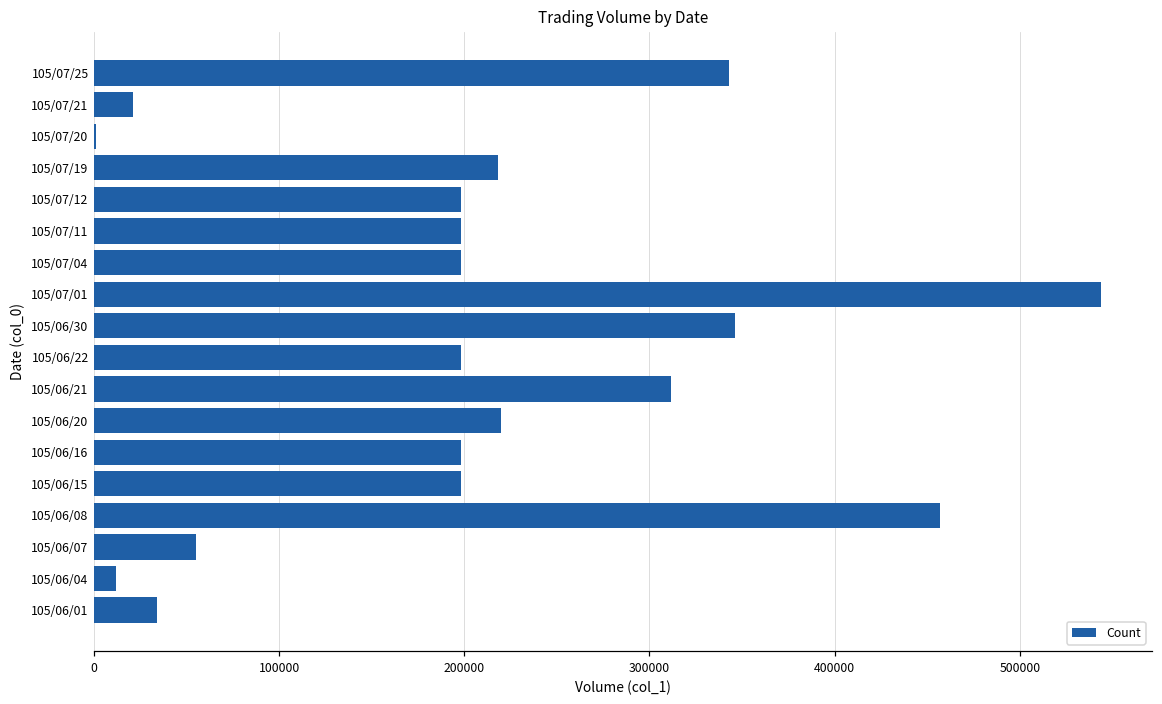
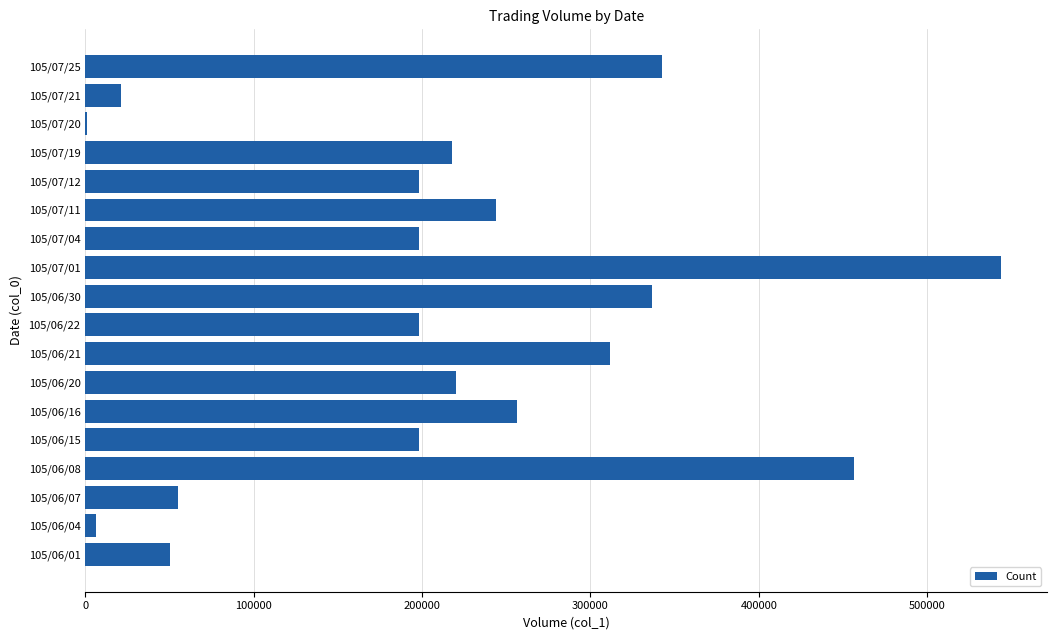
  {
    "105/07/25": 343000,
    "105/07/21": 21000,
    "105/07/19": 218000,
    "105/07/12": 198000,
-   "105/07/11": 198000,
+   "105/07/11": 244000,
    "105/07/04": 198000,
    "105/07/01": 544000,
-   "105/06/30": 346000,
+   "105/06/30": 337000,
    "105/06/22": 198000,
    "105/06/21": 311000,
    "105/06/20": 220000,
-   "105/06/16": 198000,
+   "105/06/16": 257000,
    "105/06/15": 198000,
    "105/06/08": 457000,
    "105/06/07": 55000,
-   "105/06/04": 12000,
-   "105/06/01": 34000
+   "105/06/04": 6000,
+   "105/06/01": 50000
  }
